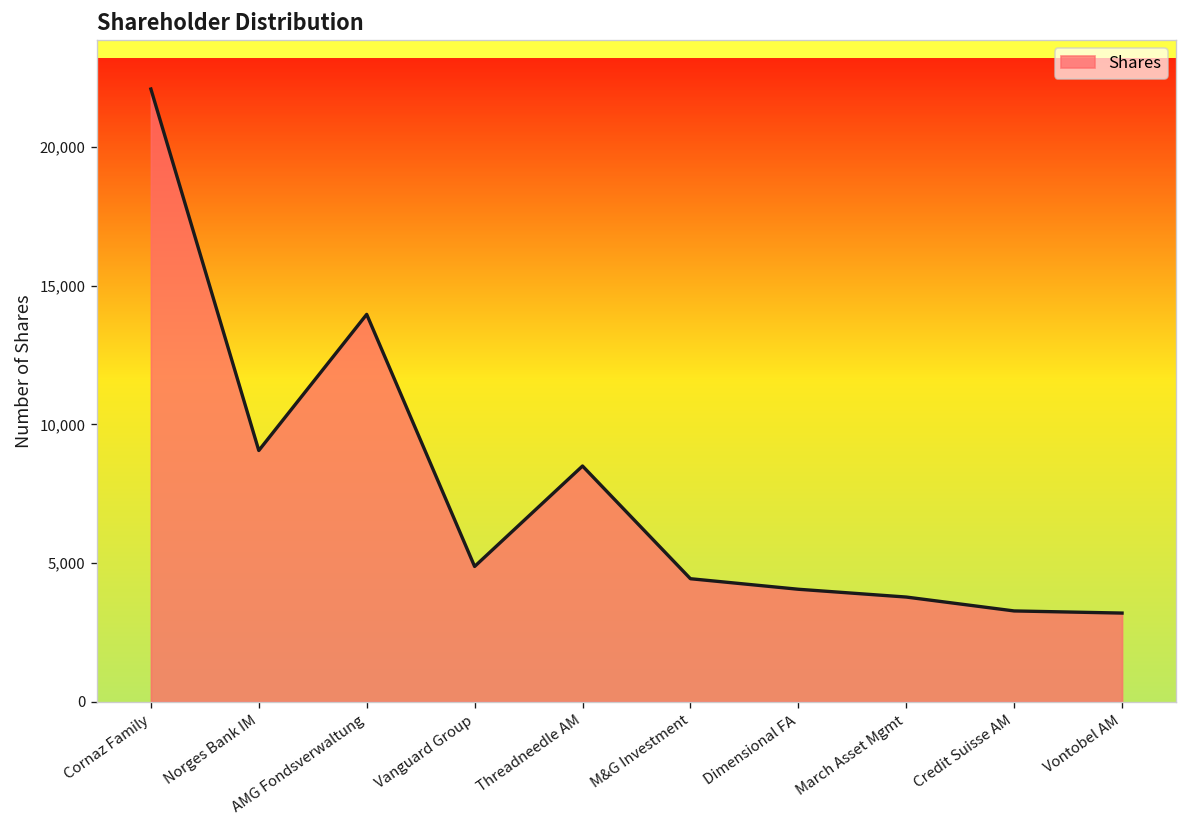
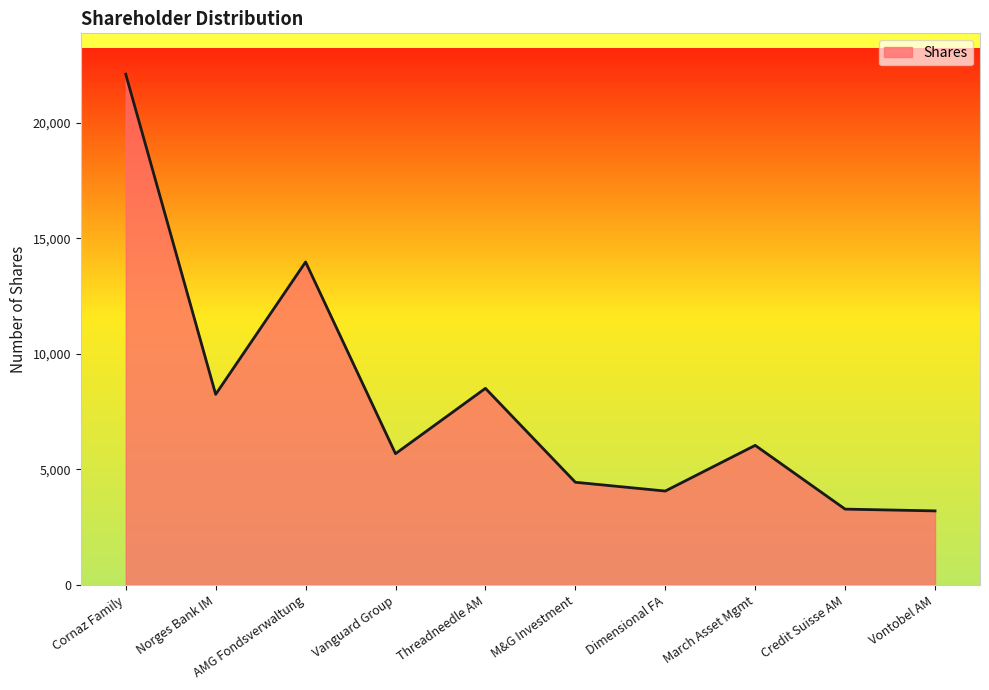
  {
    "Cornaz Family": "22,100",
-   "Norges Bank IM": "9,100",
+   "Norges Bank IM": "8,200",
    "AMG Fondsverwaltung": "14,000",
-   "Vanguard Group": "4,900",
+   "Vanguard Group": "5,700",
    "Threadneedle AM": "8,500",
    "M&G Investment": "4,400",
    "Dimensional FA": "4,100",
-   "March Asset Mgmt": "3,800",
+   "March Asset Mgmt": "6,000",
    "Credit Suisse AM": "3,300",
    "Vontobel AM": "3,200"
  }
